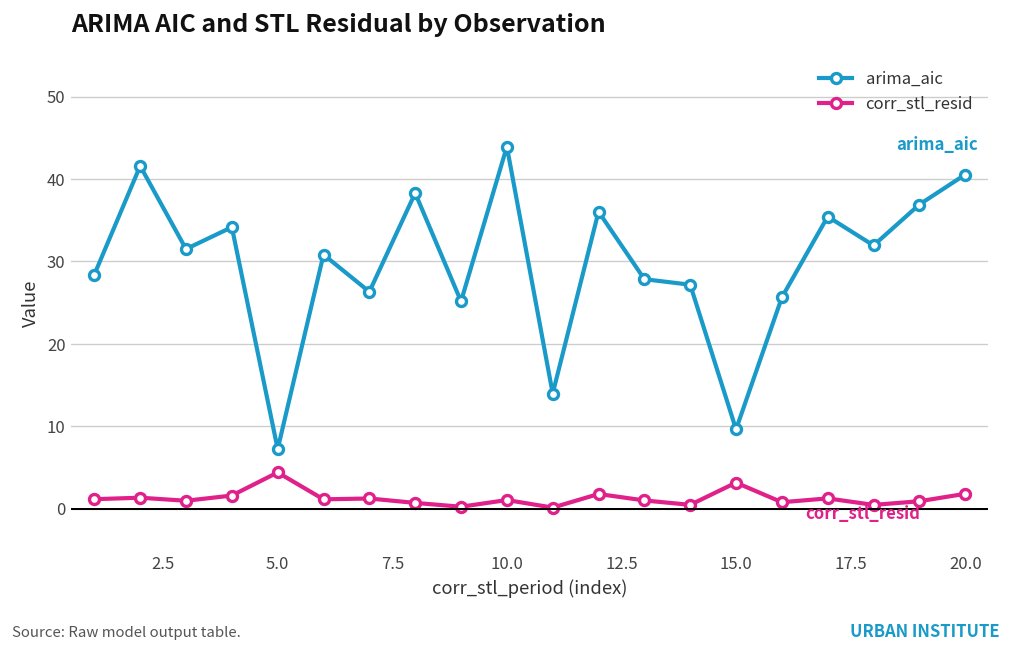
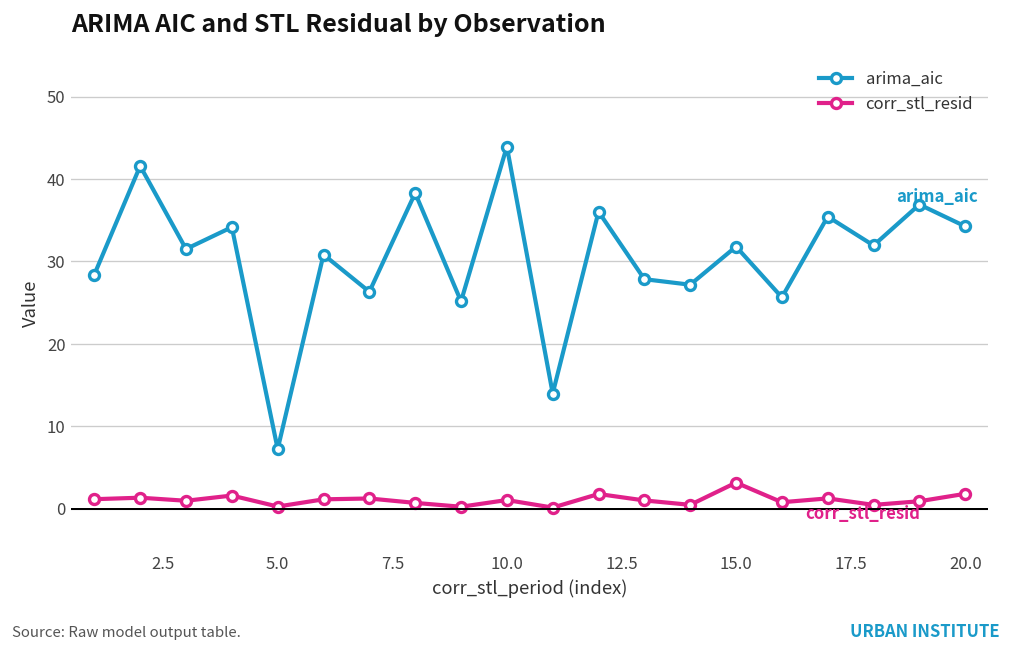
  {
    "arima_aic": {
      "5.0": 7,
      "10.0": 44,
-     "15.0": 10,
-     "20.0": 41
+     "15.0": 32,
+     "20.0": 34
    },
    "corr_stl_resid": {
-     "5.0": 4,
+     "5.0": 0,
      "10.0": 1,
      "15.0": 3,
      "20.0": 2
    }
  }
